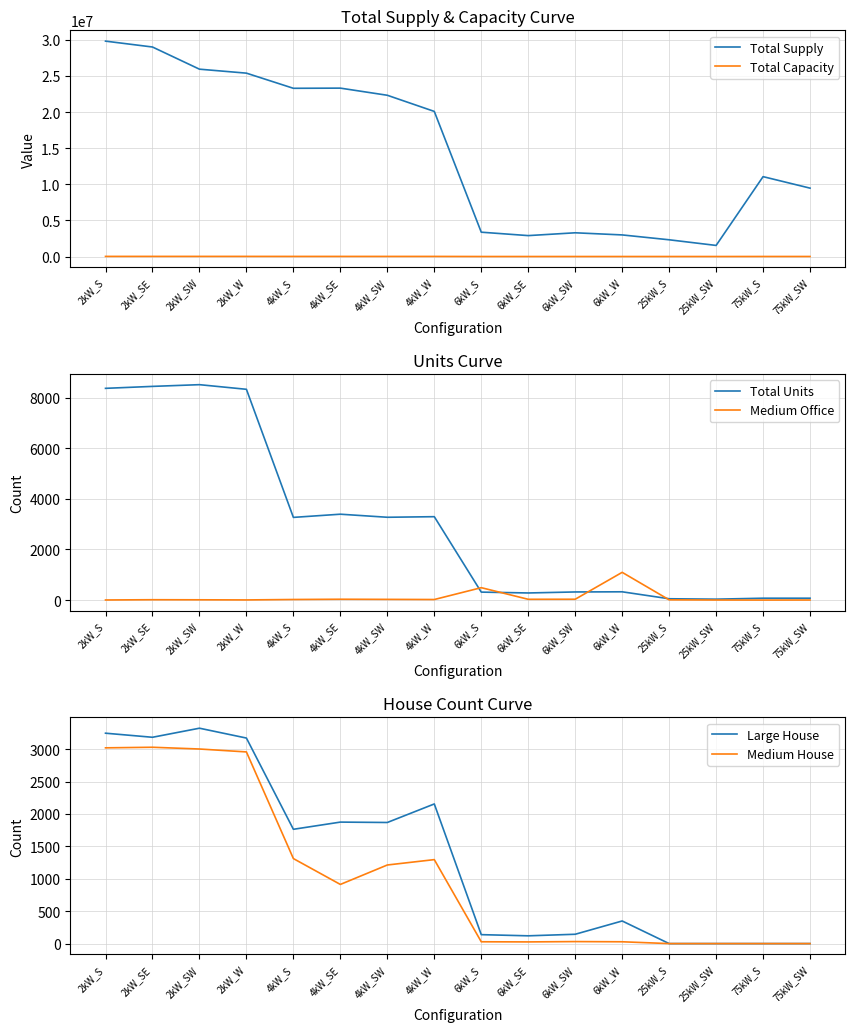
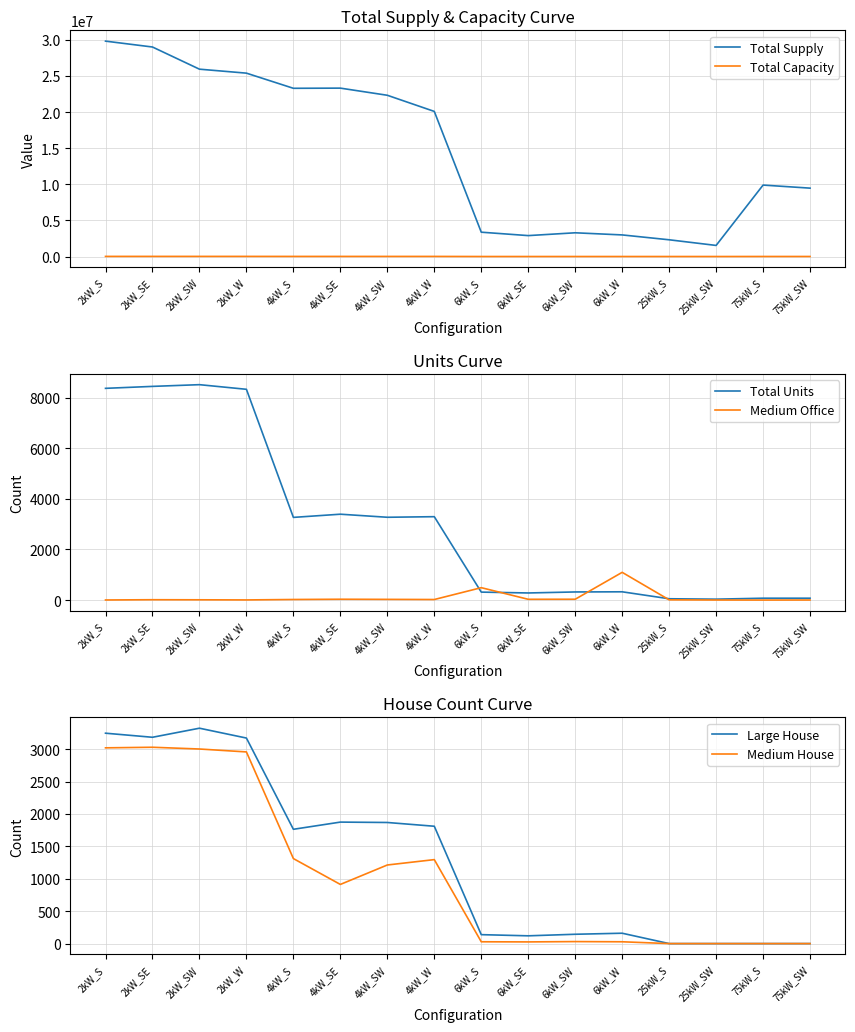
  {
    "Total Supply & Capacity Curve": {
      "Total Supply": {
        "2kW_S": 30000000,
        "2kW_SE": 29000000,
        "2kW_SW": 26000000,
        "2kW_W": 25000000,
        "4kW_S": 23000000,
        "4kW_SE": 23000000,
        "4kW_SW": 22000000,
        "4kW_W": 20000000,
        "6kW_S": 3000000,
        "6kW_SE": 3000000,
        "6kW_SW": 3000000,
        "6kW_W": 3000000,
        "25kW_S": 2000000,
        "25kW_SW": 2000000,
-       "75kW_S": 11000000,
+       "75kW_S": 10000000,
        "75kW_SW": 9000000
      },
      "Total Capacity": {
        "2kW_S": 0,
        "2kW_SE": 0,
        "2kW_SW": 0,
        "2kW_W": 0,
        "4kW_S": 0,
        "4kW_SE": 0,
        "4kW_SW": 0,
        "4kW_W": 0,
        "6kW_S": 0,
        "6kW_SE": 0,
        "6kW_SW": 0,
        "6kW_W": 0,
        "25kW_S": 0,
        "25kW_SW": 0,
        "75kW_S": 0,
        "75kW_SW": 0
      }
    },
    "Units Curve": {
      "Total Units": {
        "2kW_S": 8400,
        "2kW_SE": 8400,
        "2kW_SW": 8500,
        "2kW_W": 8300,
        "4kW_S": 3300,
        "4kW_SE": 3400,
        "4kW_SW": 3300,
        "4kW_W": 3300,
        "6kW_S": 300,
        "6kW_SE": 300,
        "6kW_SW": 300,
        "6kW_W": 300
      },
      "Medium Office": {
        "2kW_S": 0,
        "2kW_SE": 0,
        "2kW_SW": 0,
        "2kW_W": 0,
        "4kW_S": 0,
        "4kW_SE": 0,
        "4kW_SW": 0,
        "4kW_W": 0,
        "6kW_S": 500,
        "6kW_SE": 0,
        "6kW_SW": 0,
        "6kW_W": 1100
      }
    },
    "House Count Curve": {
      "Large House": {
        "2kW_S": 3200,
        "2kW_SE": 3200,
        "2kW_SW": 3300,
        "2kW_W": 3200,
        "4kW_S": 1800,
        "4kW_SE": 1900,
        "4kW_SW": 1900,
-       "4kW_W": 2200,
+       "4kW_W": 1800,
        "6kW_S": 100,
        "6kW_SE": 100,
        "6kW_SW": 100,
-       "6kW_W": 300
+       "6kW_W": 200
      },
      "Medium House": {
        "2kW_S": 3000,
        "2kW_SE": 3000,
        "2kW_SW": 3000,
        "2kW_W": 3000,
        "4kW_S": 1300,
        "4kW_SE": 900,
        "4kW_SW": 1200,
        "4kW_W": 1300,
        "6kW_S": 0,
        "6kW_SE": 0,
        "6kW_SW": 0,
        "6kW_W": 0
      }
    }
  }
